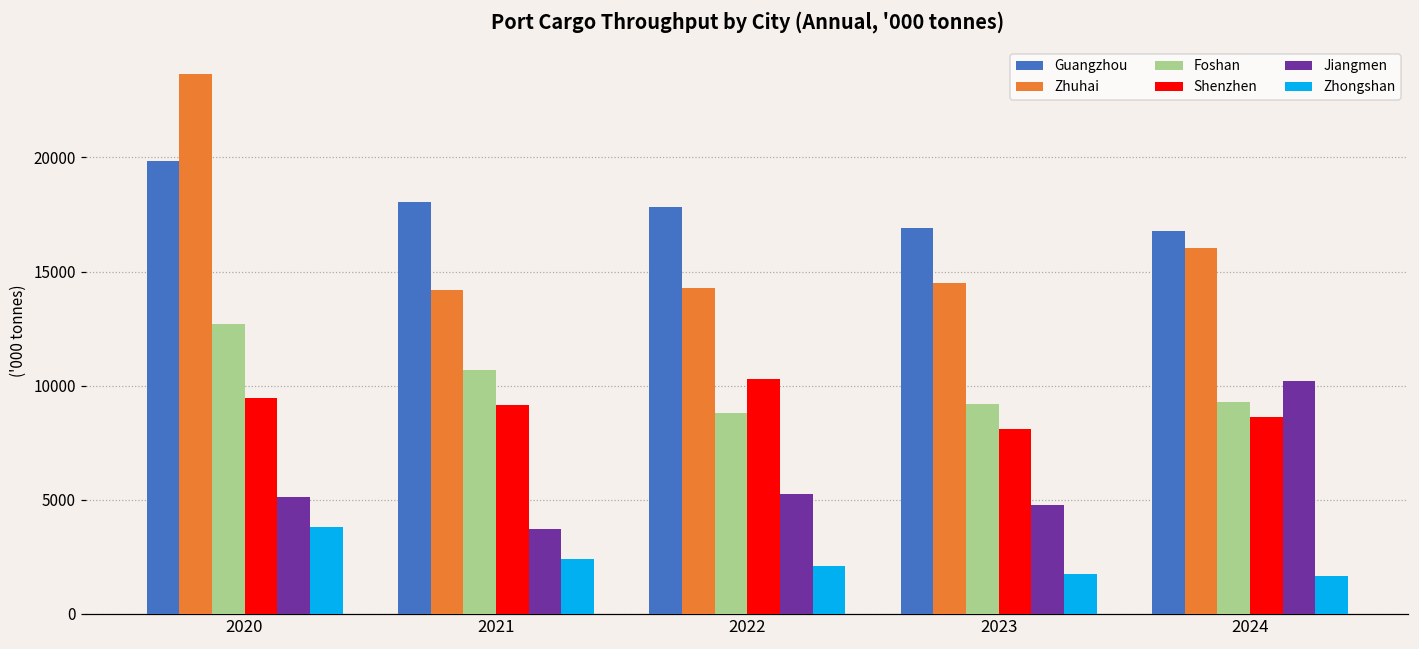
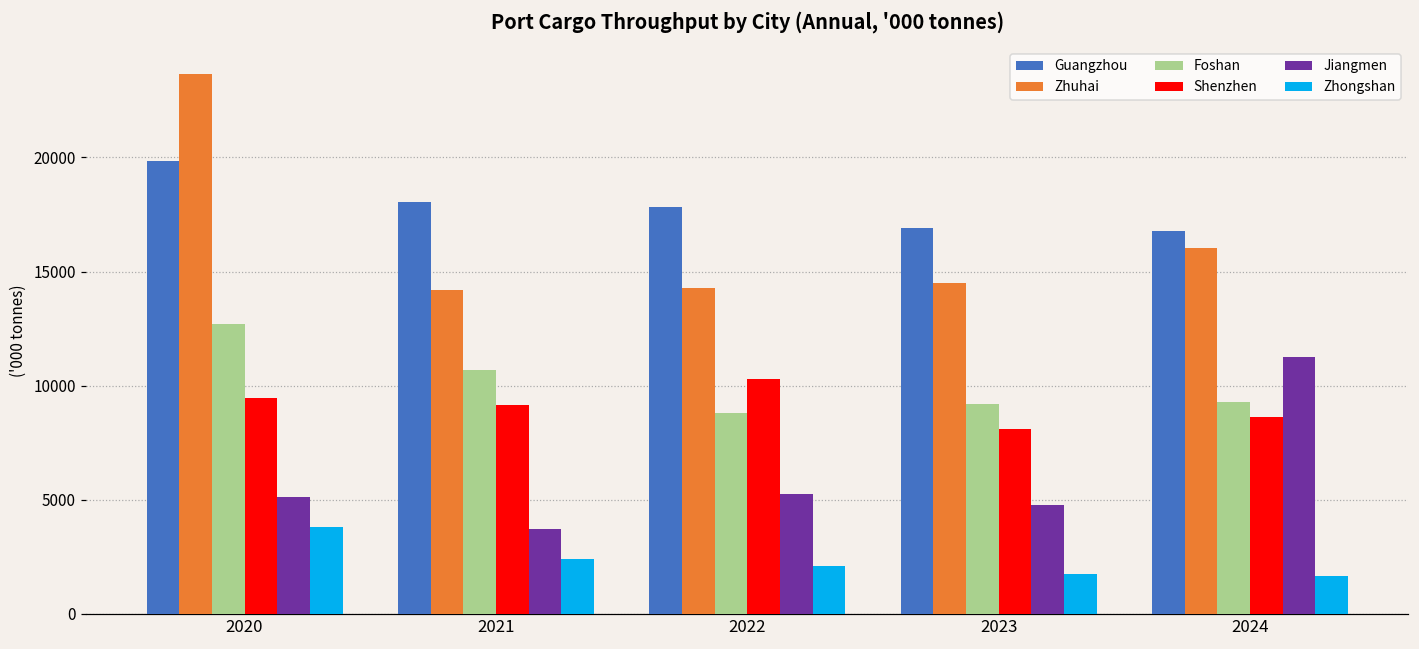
  {
    "Guangzhou": {
      "2020": 19800,
      "2021": 18100,
      "2022": 17800,
      "2023": 16900,
      "2024": 16800
    },
    "Zhuhai": {
      "2020": 23700,
      "2021": 14200,
      "2022": 14300,
      "2023": 14500,
      "2024": 16000
    },
    "Foshan": {
      "2020": 12700,
      "2021": 10700,
      "2022": 8800,
      "2023": 9200,
      "2024": 9300
    },
    "Shenzhen": {
      "2020": 9400,
      "2021": 9100,
      "2022": 10300,
      "2023": 8100,
      "2024": 8600
    },
    "Jiangmen": {
      "2020": 5100,
      "2021": 3700,
      "2022": 5300,
      "2023": 4800,
-     "2024": 10200
+     "2024": 11300
    },
    "Zhongshan": {
      "2020": 3800,
      "2021": 2400,
      "2022": 2100,
      "2023": 1700,
      "2024": 1700
    }
  }
